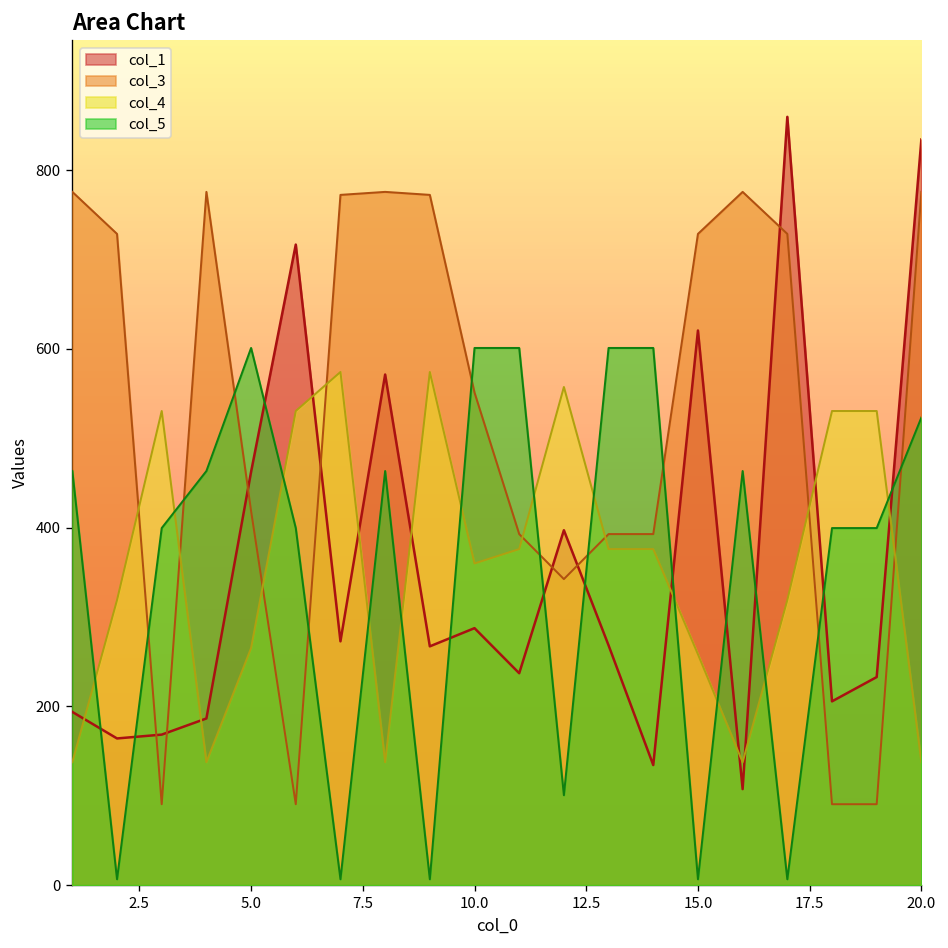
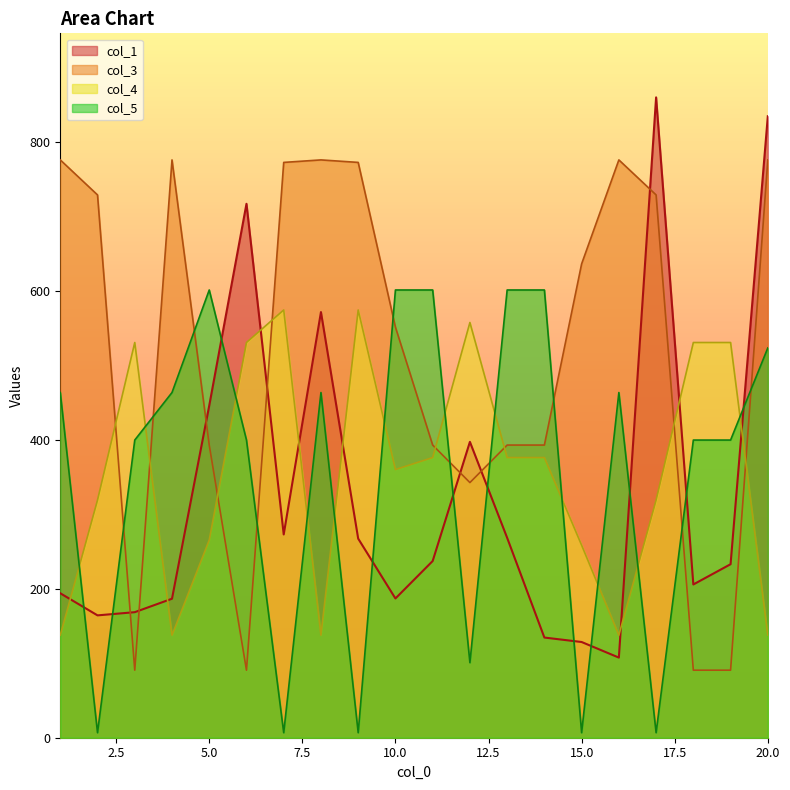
  {
    "col_1": {
-     "5.0": 460,
-     "10.0": 290,
-     "15.0": 620,
+     "5.0": 450,
+     "10.0": 190,
+     "15.0": 130,
      "20.0": 830
    },
    "col_3": {
-     "5.0": 420,
+     "5.0": 390,
      "10.0": 550,
-     "15.0": 730,
+     "15.0": 640,
      "20.0": 780
    },
    "col_4": {
      "5.0": 270,
      "10.0": 360,
      "15.0": 260,
      "20.0": 140
    },
    "col_5": {
      "5.0": 600,
      "10.0": 600,
      "15.0": 10,
      "20.0": 520
    }
  }
